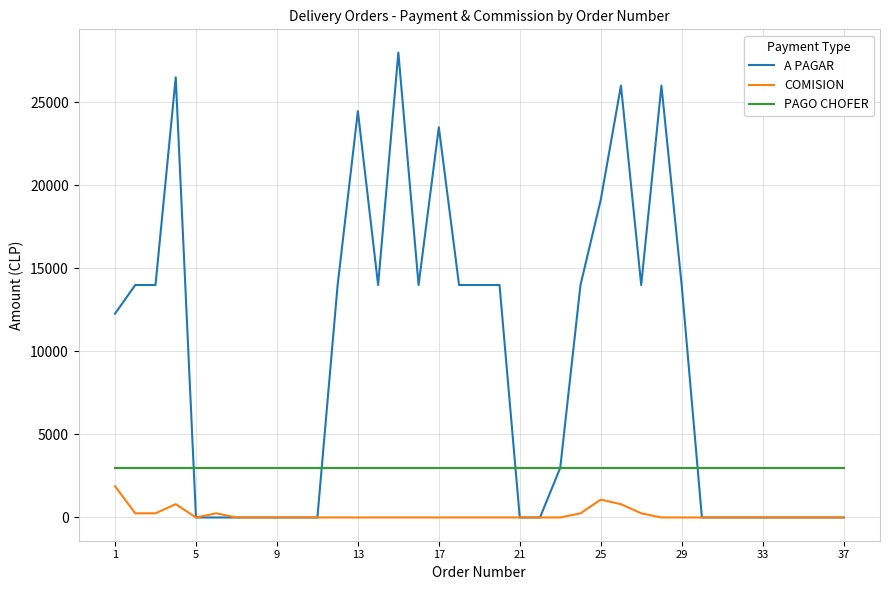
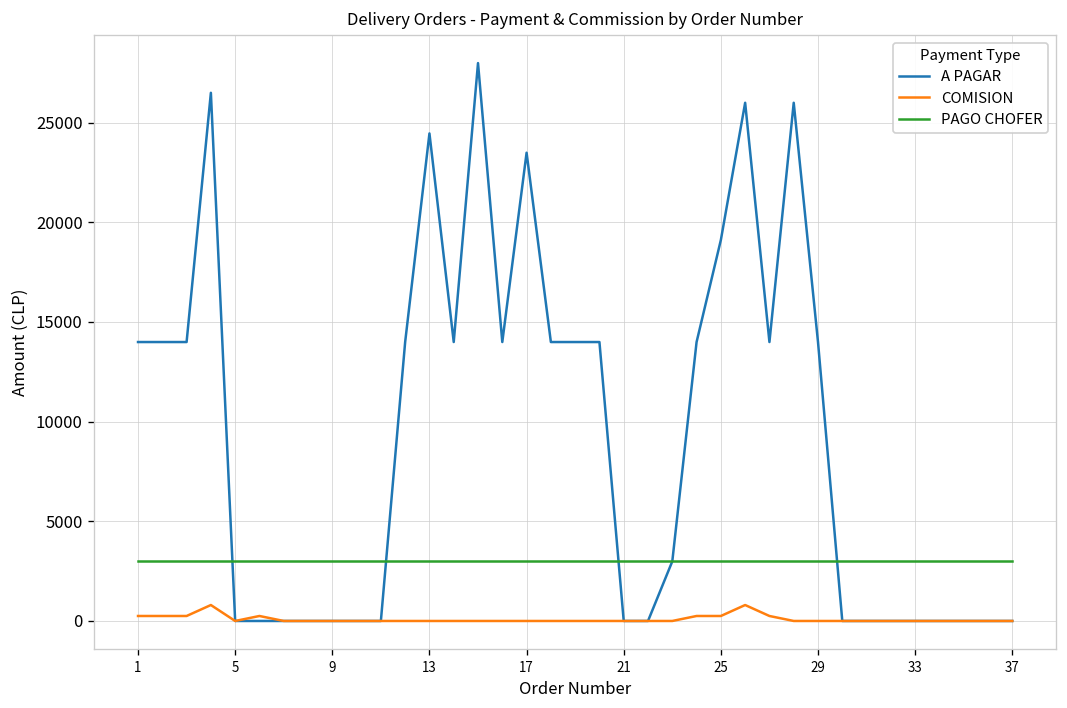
  {
    "A PAGAR": {
-     "1": 12300,
+     "1": 14000,
      "13": 24500,
      "17": 23500,
      "25": 19100,
      "29": 14000
    },
    "COMISION": {
-     "1": 1900,
+     "1": 300,
      "13": 0,
      "17": 0,
-     "25": 1100,
+     "25": 300,
      "29": 0
    },
    "PAGO CHOFER": {
      "1": 3000,
      "5": 3000,
      "9": 3000,
      "13": 3000,
      "17": 3000,
      "21": 3000,
      "25": 3000,
      "29": 3000,
      "33": 3000,
      "37": 3000
    }
  }
